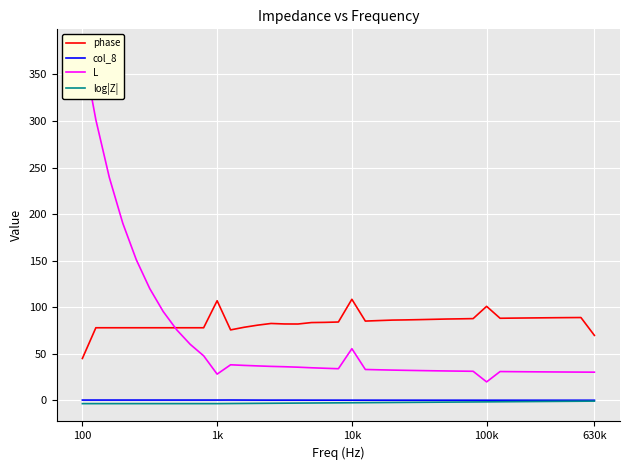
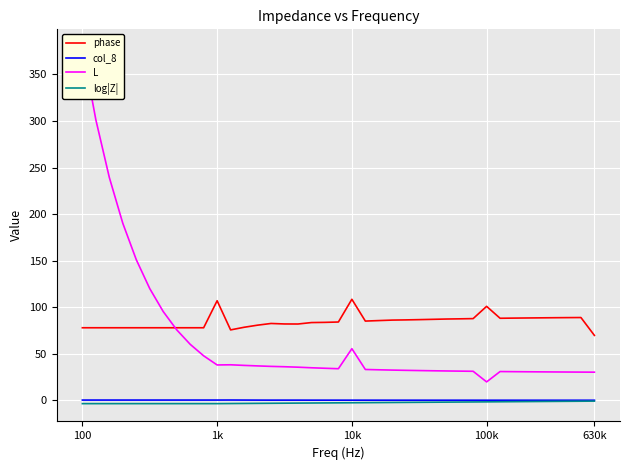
  {
    "phase": {
-     "100": 40,
+     "100": 80,
      "1k": 110,
      "10k": 110,
      "100k": 100,
      "630k": 70
    },
    "col_8": {
      "100": 0,
      "1k": 0,
      "10k": 0
    },
    "L": {
-     "1k": 30,
+     "1k": 40,
      "10k": 60,
      "100k": 20,
      "630k": 30
    },
    "log|Z|": {
      "100": 0,
      "1k": 0,
      "10k": 0
    }
  }
